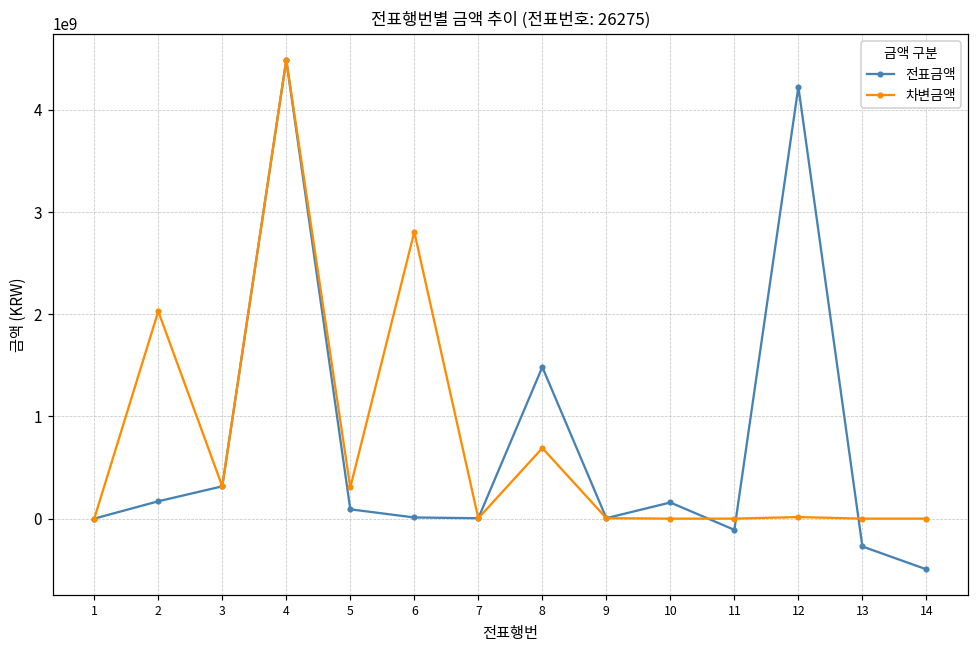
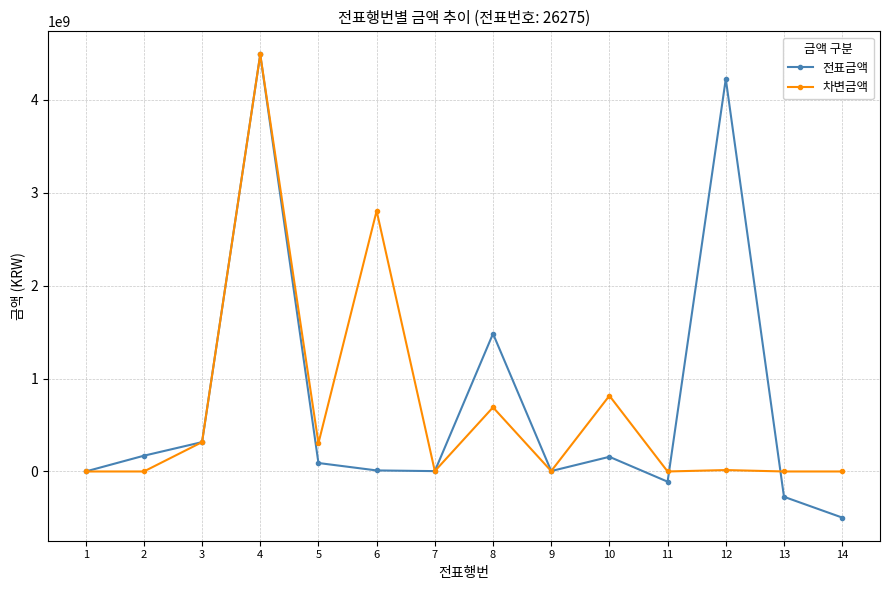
  {
    "전표금액": {
      "2": 200000000,
      "5": 100000000,
      "6": 0,
      "8": 1500000000,
      "10": 200000000,
      "11": -100000000,
      "12": 4200000000,
      "13": -300000000,
      "14": -500000000
    },
    "차변금액": {
-     "2": 2000000000,
+     "2": 0,
      "5": 300000000,
      "6": 2800000000,
      "8": 700000000,
-     "10": 0,
+     "10": 800000000,
      "11": 0,
      "12": 0,
      "13": 0,
      "14": 0
    }
  }
